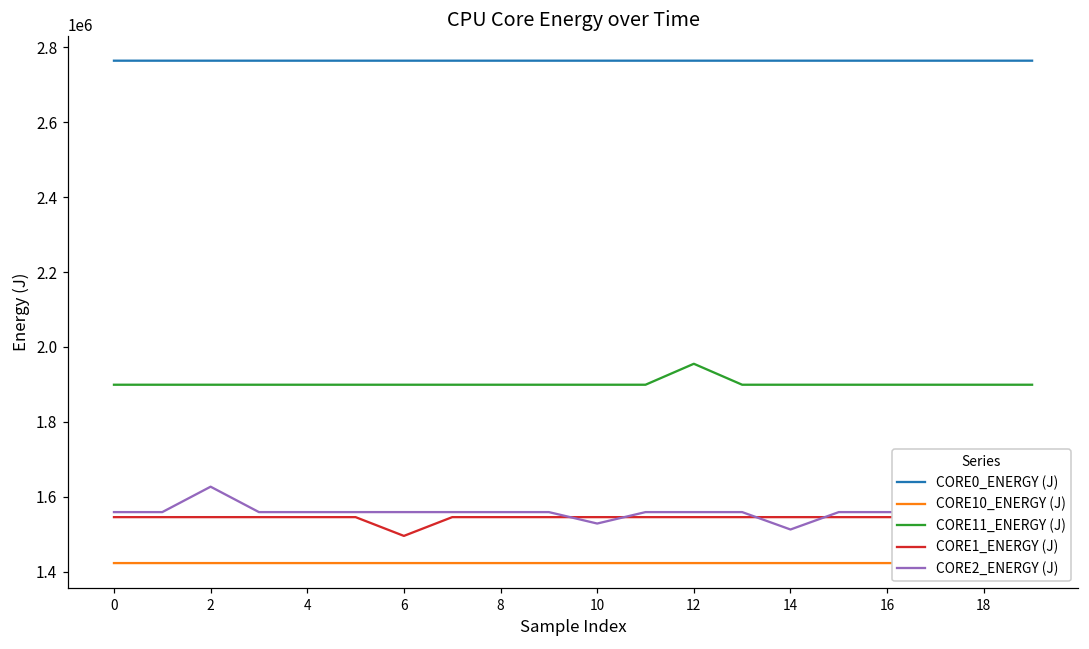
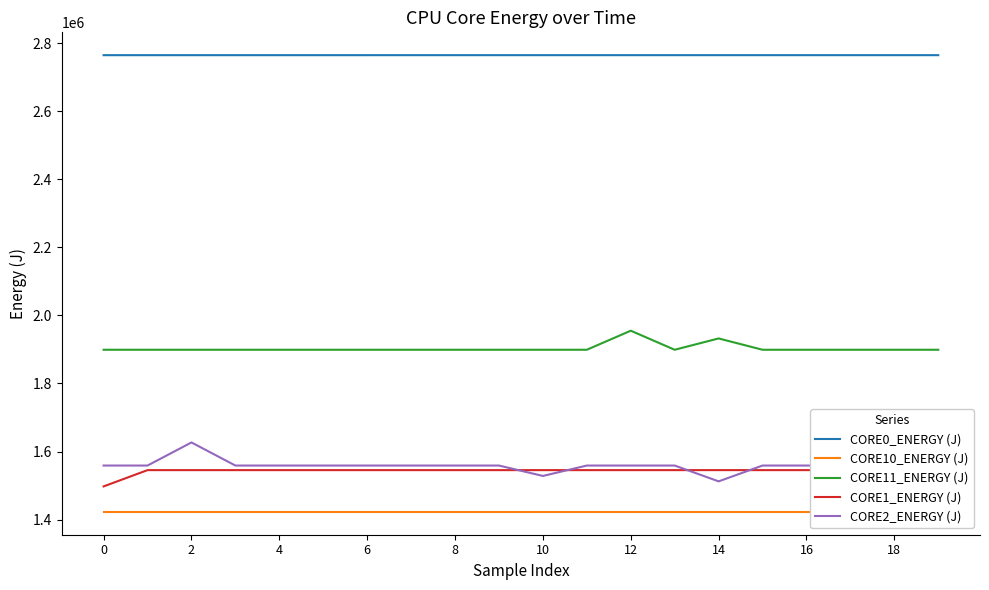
  {
    "CORE0_ENERGY (J)": {
      "0": 2760000,
      "2": 2760000,
      "4": 2760000,
      "6": 2760000,
      "8": 2760000,
      "10": 2760000,
      "12": 2760000,
      "14": 2760000,
      "16": 2760000,
      "18": 2760000
    },
    "CORE10_ENERGY (J)": {
      "0": 1420000,
      "2": 1420000,
      "4": 1420000,
      "6": 1420000,
      "8": 1420000,
      "10": 1420000,
      "12": 1420000,
      "14": 1420000,
      "16": 1420000
    },
    "CORE11_ENERGY (J)": {
      "0": 1900000,
      "2": 1900000,
      "4": 1900000,
      "6": 1900000,
      "8": 1900000,
      "10": 1900000,
      "12": 1950000,
-     "14": 1900000,
+     "14": 1930000,
      "16": 1900000,
      "18": 1900000
    },
    "CORE1_ENERGY (J)": {
-     "0": 1550000,
+     "0": 1500000,
      "2": 1550000,
      "4": 1550000,
-     "6": 1500000,
+     "6": 1550000,
      "8": 1550000,
      "10": 1550000,
      "12": 1550000,
      "14": 1550000,
      "16": 1550000
    },
    "CORE2_ENERGY (J)": {
      "0": 1560000,
      "2": 1630000,
      "4": 1560000,
      "6": 1560000,
      "8": 1560000,
      "10": 1530000,
      "12": 1560000,
      "14": 1510000,
      "16": 1560000
    }
  }
